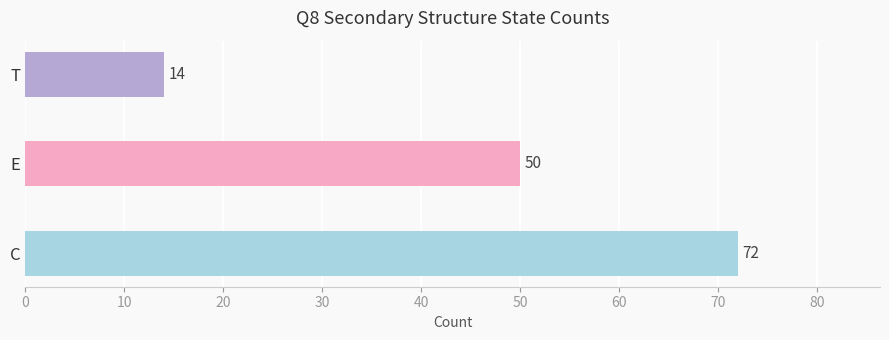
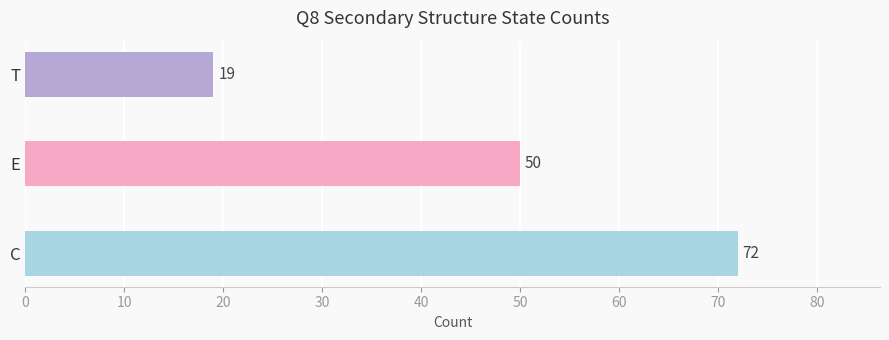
  {
-   "T": 14,
+   "T": 19,
    "E": 50,
    "C": 72
  }
